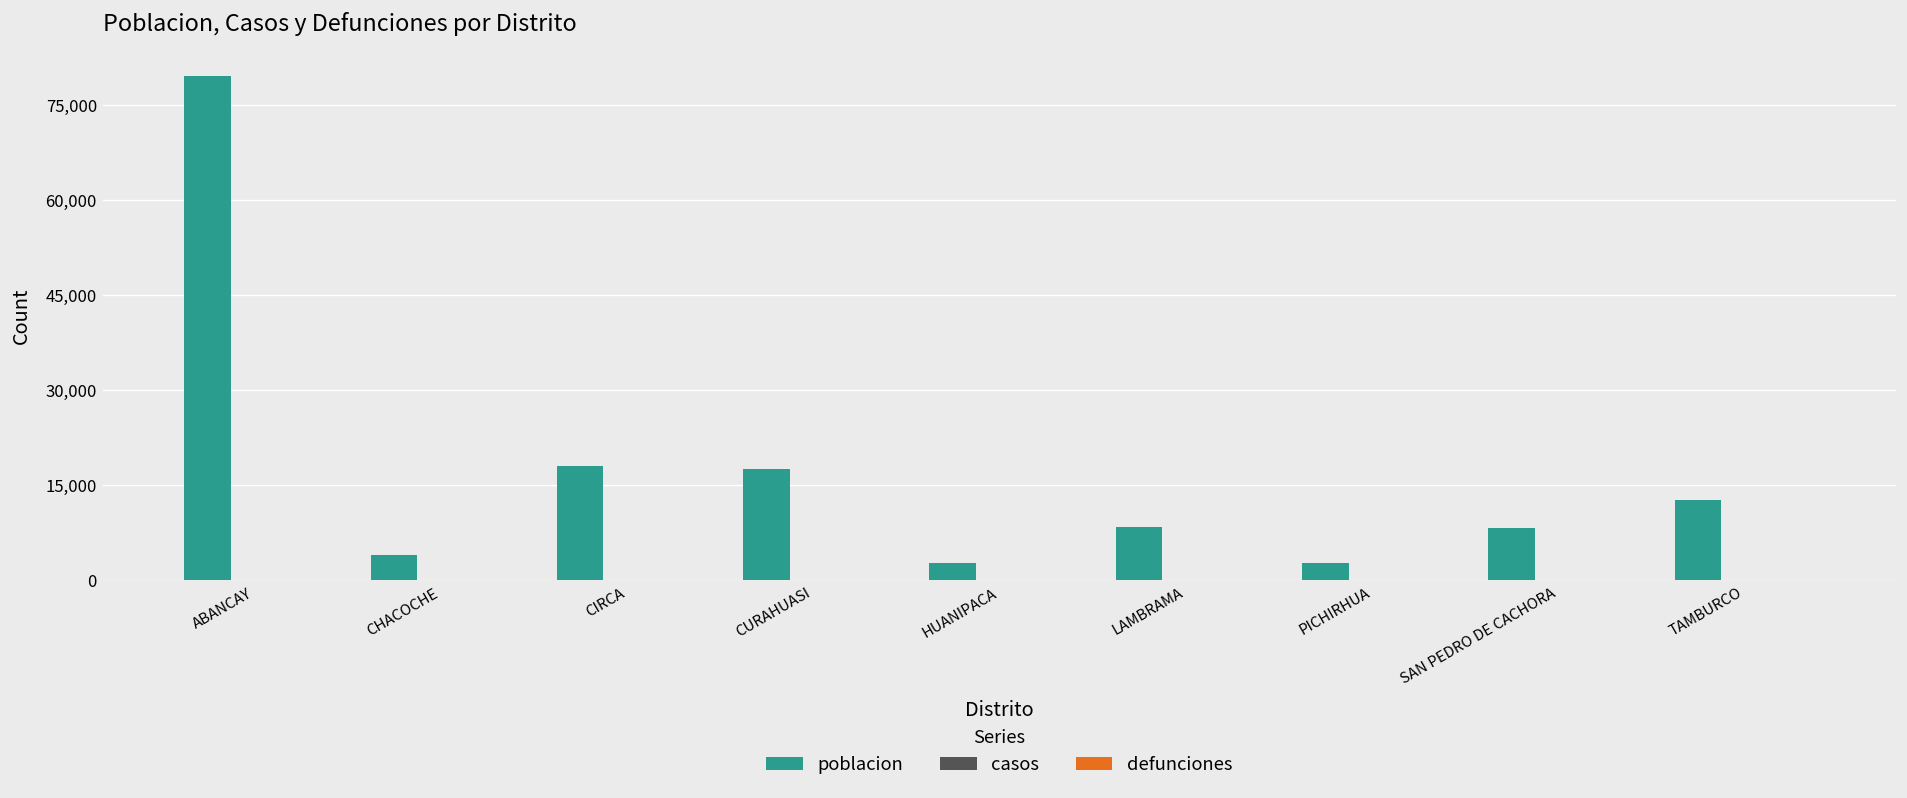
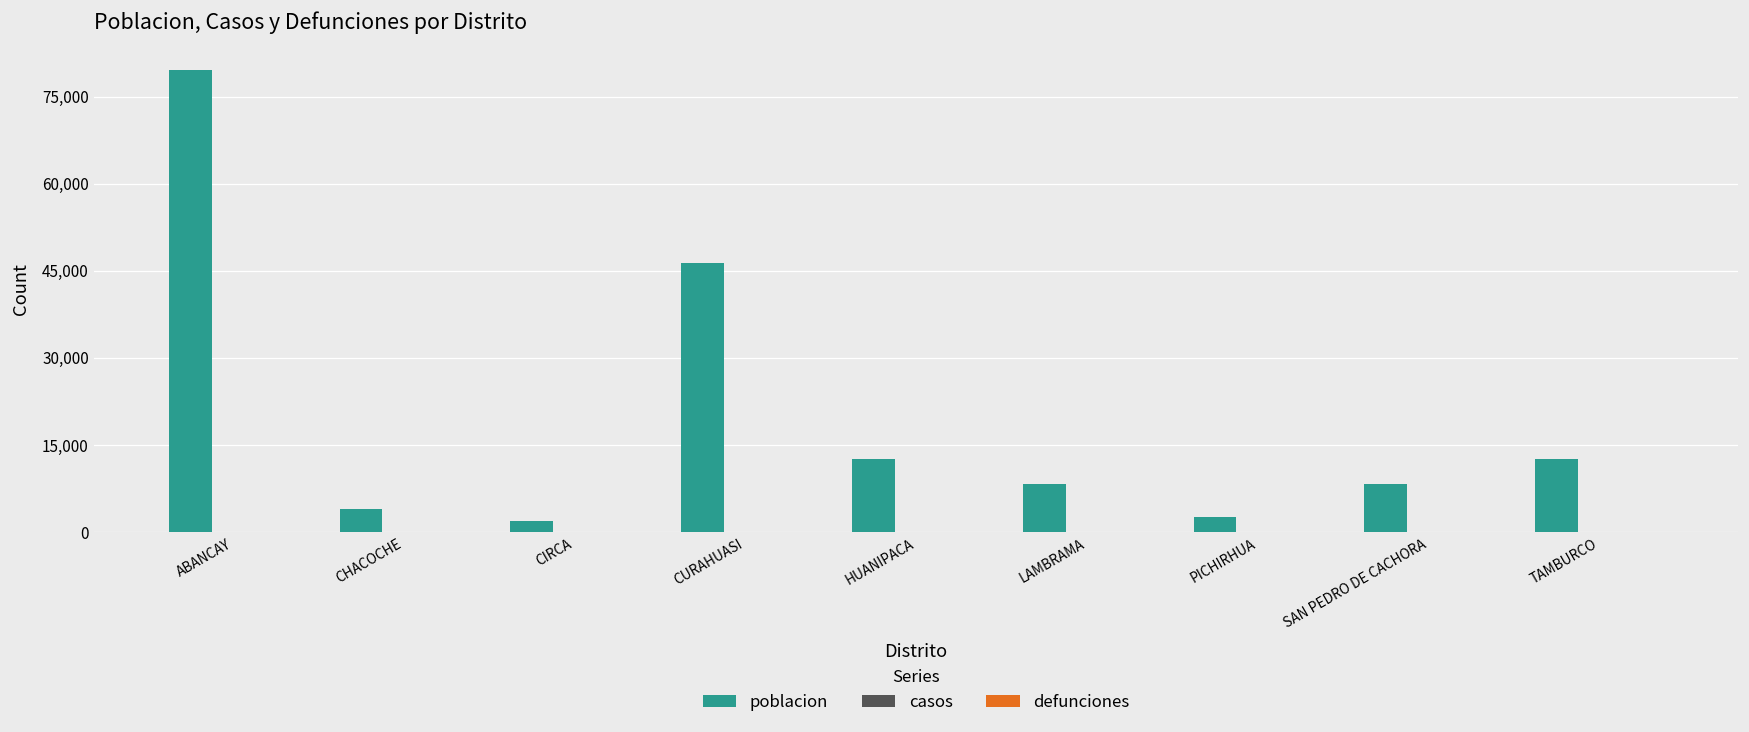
  {
    "poblacion": {
      "ABANCAY": "80,000",
      "CHACOCHE": "4,000",
-     "CIRCA": "18,000",
-     "CURAHUASI": "17,000",
-     "HUANIPACA": "3,000",
+     "CIRCA": "2,000",
+     "CURAHUASI": "46,000",
+     "HUANIPACA": "13,000",
      "LAMBRAMA": "8,000",
      "PICHIRHUA": "3,000",
      "SAN PEDRO DE CACHORA": "8,000",
      "TAMBURCO": "13,000"
    },
    "casos": {
      "ABANCAY": "0",
      "CHACOCHE": "0",
      "CIRCA": "0",
      "CURAHUASI": "0",
      "HUANIPACA": "0",
      "LAMBRAMA": "0",
      "PICHIRHUA": "0",
      "SAN PEDRO DE CACHORA": "0",
      "TAMBURCO": "0"
    },
    "defunciones": {
      "ABANCAY": "0",
      "CHACOCHE": "0",
      "CIRCA": "0",
      "CURAHUASI": "0",
      "HUANIPACA": "0",
      "LAMBRAMA": "0",
      "PICHIRHUA": "0",
      "SAN PEDRO DE CACHORA": "0",
      "TAMBURCO": "0"
    }
  }
